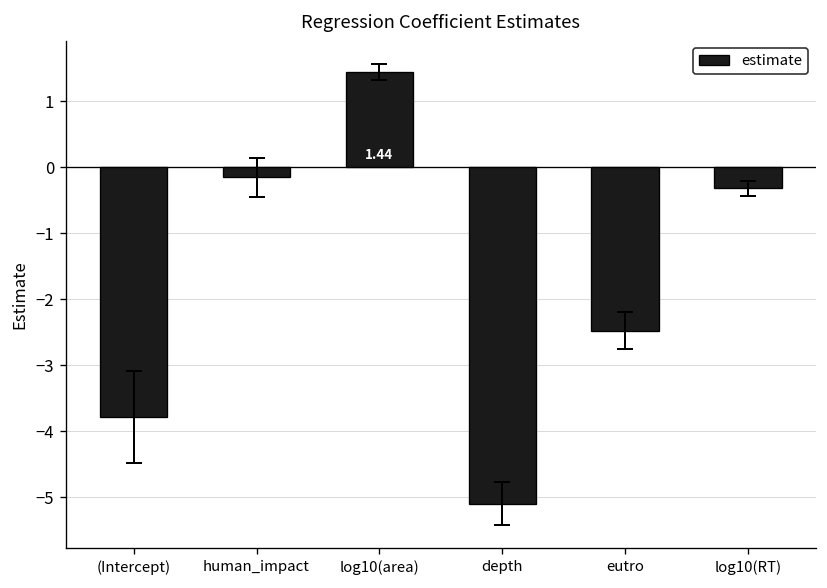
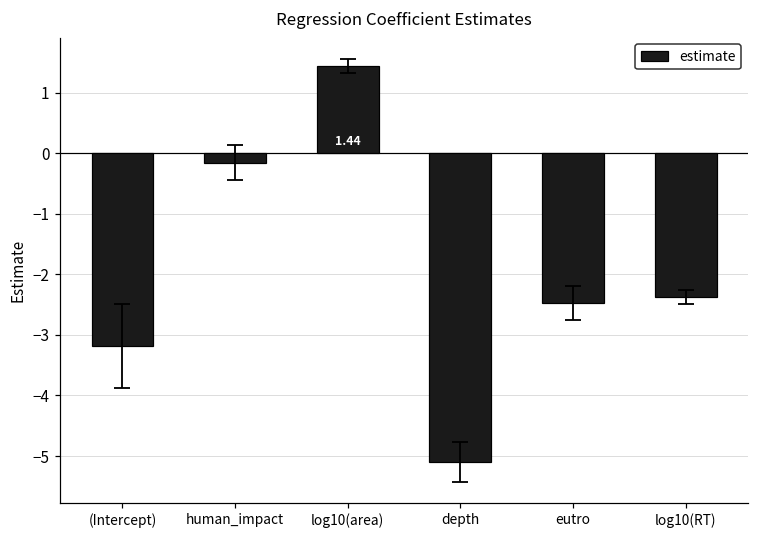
  {
    "estimate": {
-     "(Intercept)": -3.8,
+     "(Intercept)": -3.2,
      "human_impact": -0.2,
      "depth": -5.1,
      "eutro": -2.5,
-     "log10(RT)": -0.3
+     "log10(RT)": -2.4
    }
  }
